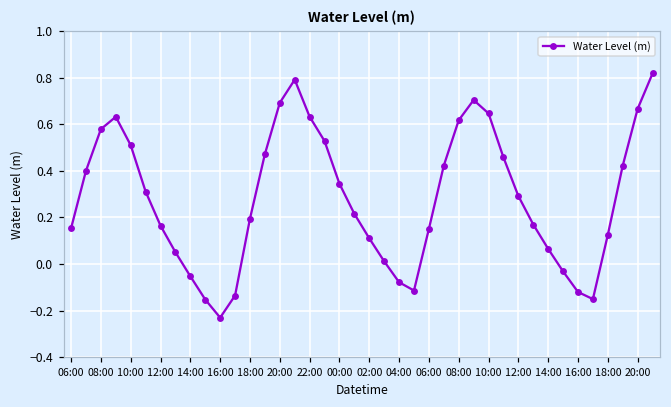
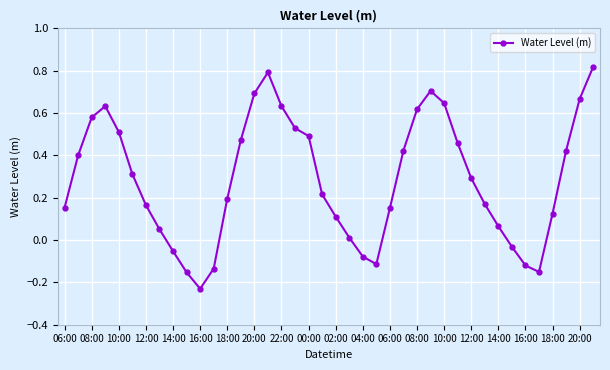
  {
    "22:00": 0.63,
-   "00:00": 0.35,
+   "00:00": 0.49,
    "02:00": 0.11,
    "04:00": -0.08
  }
